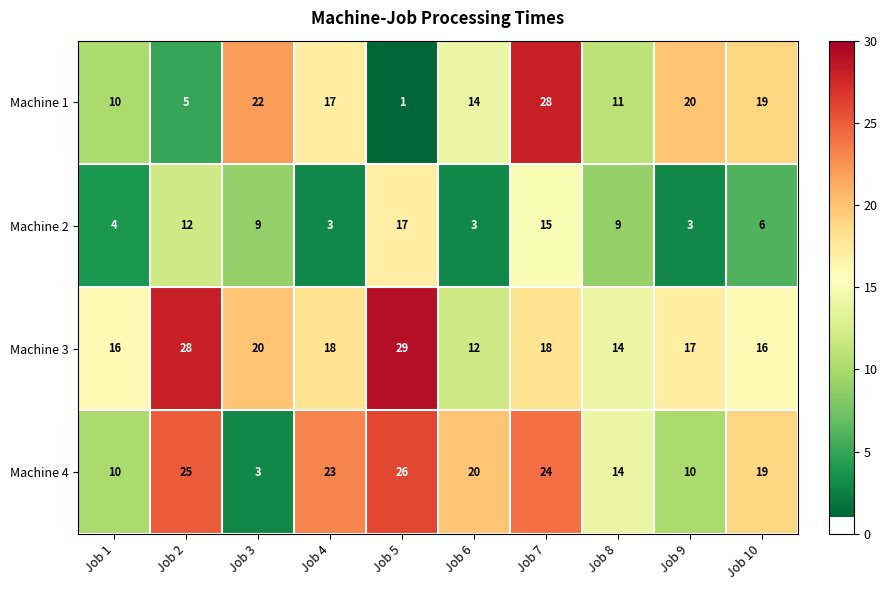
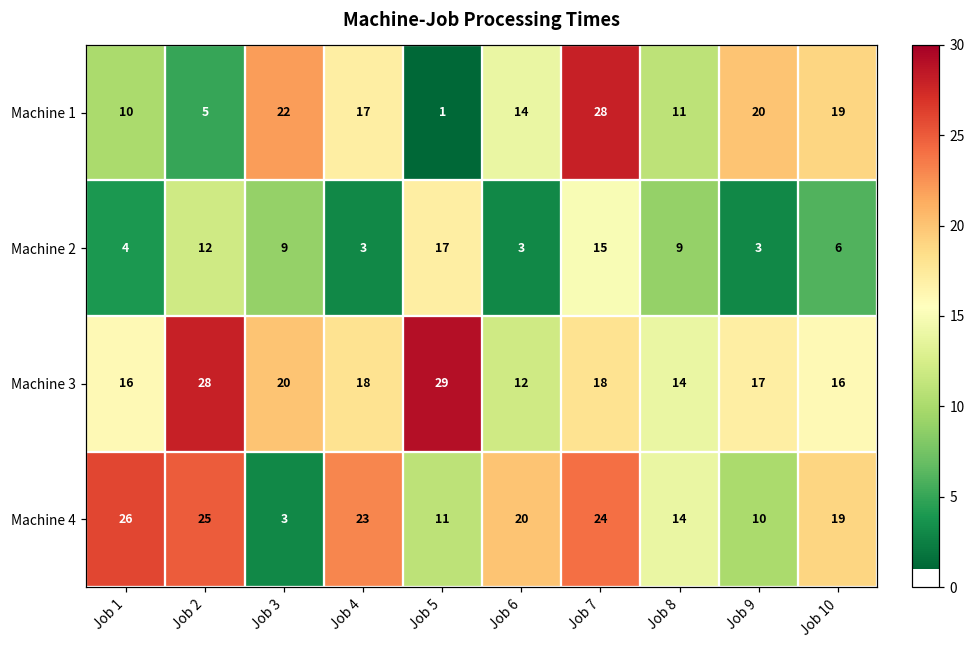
  {
    "Machine 1": {
      "Job 1": 10,
      "Job 2": 5,
      "Job 3": 22,
      "Job 4": 17,
      "Job 5": 1,
      "Job 6": 14,
      "Job 7": 28,
      "Job 8": 11,
      "Job 9": 20,
      "Job 10": 19
    },
    "Machine 2": {
      "Job 1": 4,
      "Job 2": 12,
      "Job 3": 9,
      "Job 4": 3,
      "Job 5": 17,
      "Job 6": 3,
      "Job 7": 15,
      "Job 8": 9,
      "Job 9": 3,
      "Job 10": 6
    },
    "Machine 3": {
      "Job 1": 16,
      "Job 2": 28,
      "Job 3": 20,
      "Job 4": 18,
      "Job 5": 29,
      "Job 6": 12,
      "Job 7": 18,
      "Job 8": 14,
      "Job 9": 17,
      "Job 10": 16
    },
    "Machine 4": {
-     "Job 1": 10,
+     "Job 1": 26,
      "Job 2": 25,
      "Job 3": 3,
      "Job 4": 23,
-     "Job 5": 26,
+     "Job 5": 11,
      "Job 6": 20,
      "Job 7": 24,
      "Job 8": 14,
      "Job 9": 10,
      "Job 10": 19
    }
  }
